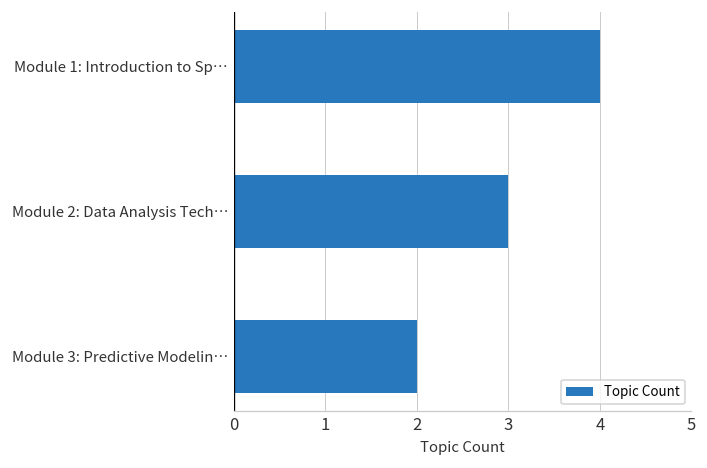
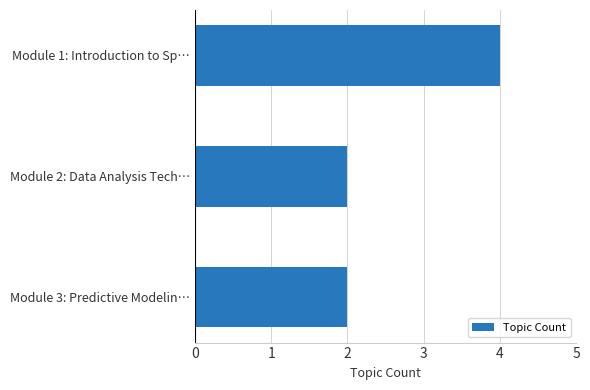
  {
    "Module 1: Introduction to Sp…": 4,
-   "Module 2: Data Analysis Tech…": 3,
+   "Module 2: Data Analysis Tech…": 2,
    "Module 3: Predictive Modelin…": 2
  }
